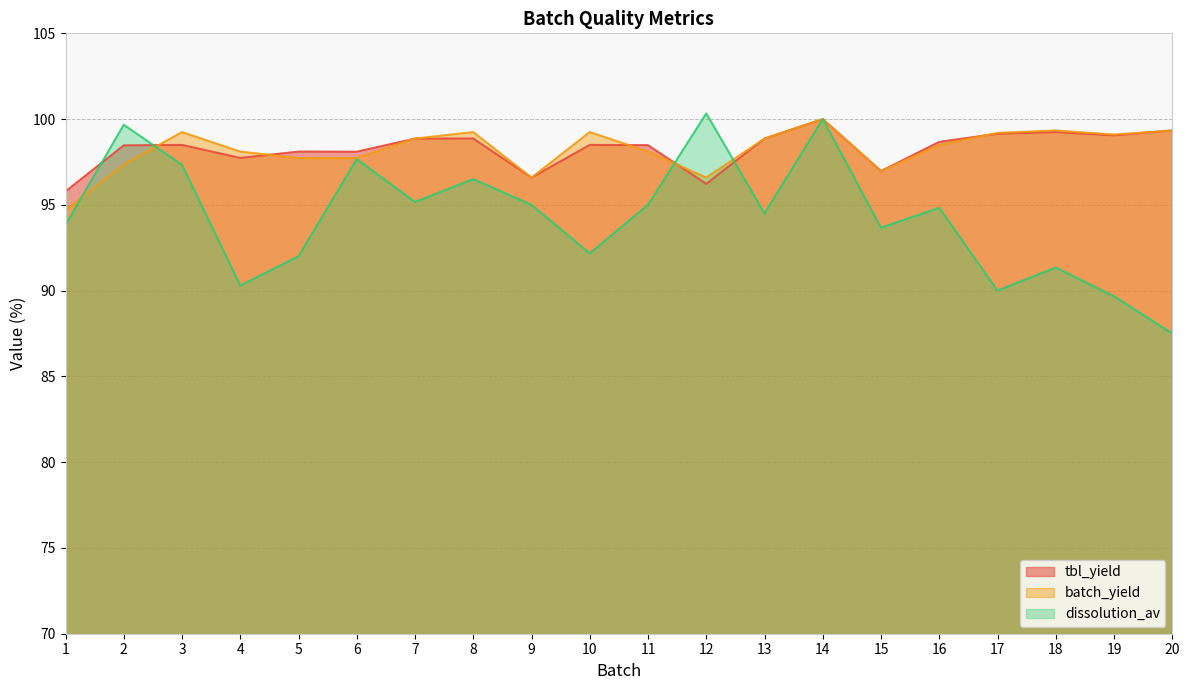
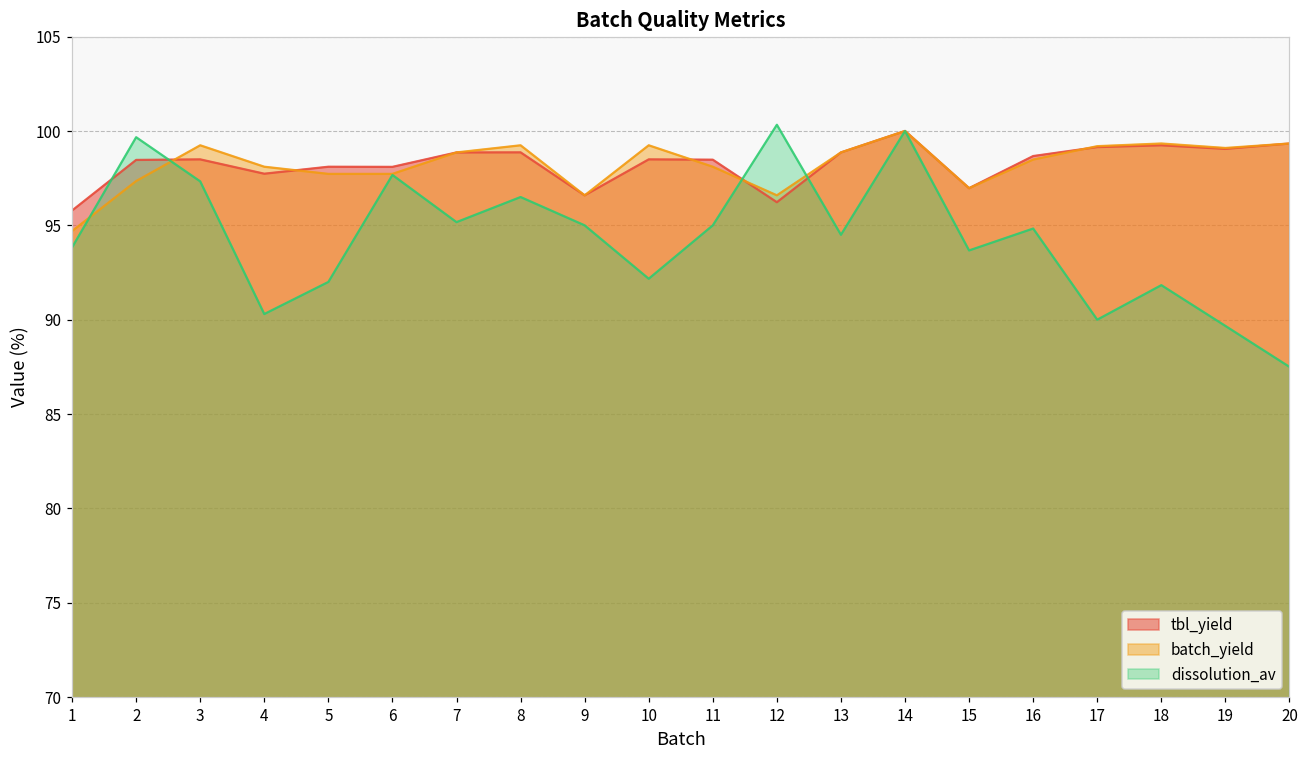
  {
    "tbl_yield": {
      "1": 95.8,
      "2": 98.5,
      "3": 98.5,
      "4": 97.7,
      "5": 98.1,
      "6": 98.1,
      "8": 98.9,
      "10": 98.5,
      "11": 98.5,
      "12": 96.2,
      "16": 98.7
    },
    "batch_yield": {
      "1": 94.7,
      "2": 97.3,
      "3": 99.2,
      "4": 98.1,
      "5": 97.7,
      "8": 99.2,
      "10": 99.2,
      "11": 98.1,
      "12": 96.6,
      "16": 98.5
    },
    "dissolution_av": {
      "1": 93.8,
      "2": 99.7,
      "3": 97.3,
      "4": 90.3,
      "5": 92.0,
      "7": 95.2,
      "8": 96.5,
      "9": 95.0,
      "10": 92.2,
      "11": 95.0,
      "12": 100.3,
      "13": 94.5,
      "15": 93.7,
      "16": 94.8,
      "17": 90.0,
-     "18": 91.4,
+     "18": 91.8,
      "19": 89.7,
      "20": 87.5
    }
  }
